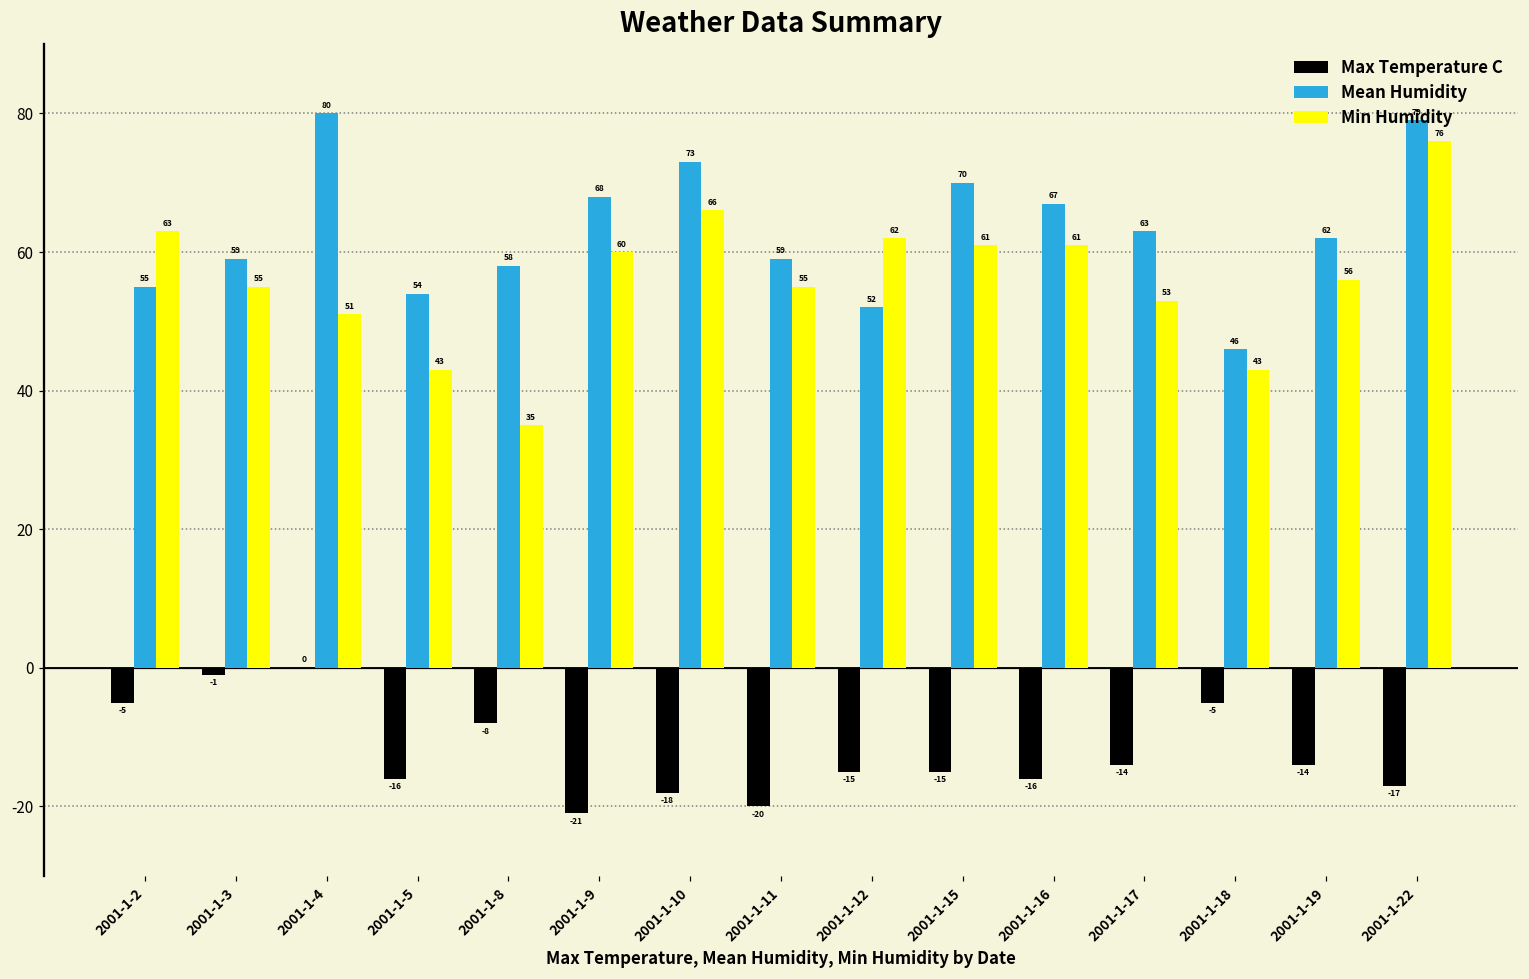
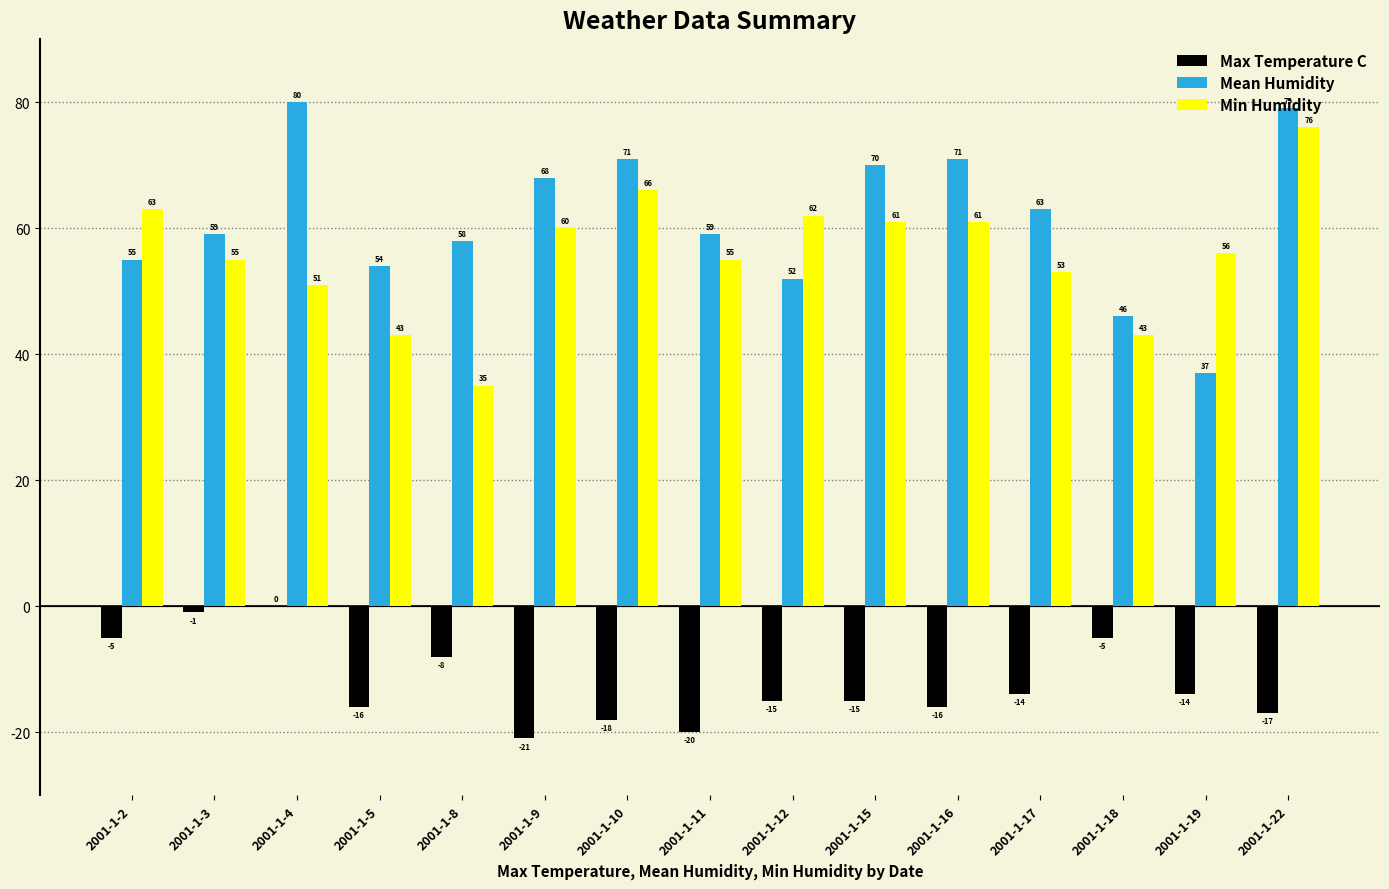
  {
    "Max Temperature C": {
      "2001-1-2": -5,
      "2001-1-3": -1,
      "2001-1-4": 0,
      "2001-1-5": -16,
      "2001-1-8": -8,
      "2001-1-9": -21,
      "2001-1-10": -18,
      "2001-1-11": -20,
      "2001-1-12": -15,
      "2001-1-15": -15,
      "2001-1-16": -16,
      "2001-1-17": -14,
      "2001-1-18": -5,
      "2001-1-19": -14,
      "2001-1-22": -17
    },
    "Mean Humidity": {
      "2001-1-2": 55,
      "2001-1-3": 59,
      "2001-1-4": 80,
      "2001-1-5": 54,
      "2001-1-8": 58,
      "2001-1-9": 68,
-     "2001-1-10": 73,
+     "2001-1-10": 71,
      "2001-1-11": 59,
      "2001-1-12": 52,
      "2001-1-15": 70,
-     "2001-1-16": 67,
+     "2001-1-16": 71,
      "2001-1-17": 63,
      "2001-1-18": 46,
-     "2001-1-19": 62,
+     "2001-1-19": 37,
      "2001-1-22": 79
    },
    "Min Humidity": {
      "2001-1-2": 63,
      "2001-1-3": 55,
      "2001-1-4": 51,
      "2001-1-5": 43,
      "2001-1-8": 35,
      "2001-1-9": 60,
      "2001-1-10": 66,
      "2001-1-11": 55,
      "2001-1-12": 62,
      "2001-1-15": 61,
      "2001-1-16": 61,
      "2001-1-17": 53,
      "2001-1-18": 43,
      "2001-1-19": 56,
      "2001-1-22": 76
    }
  }
